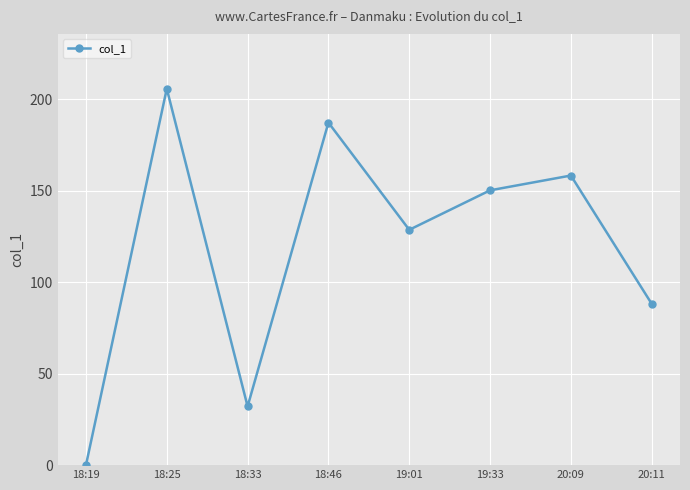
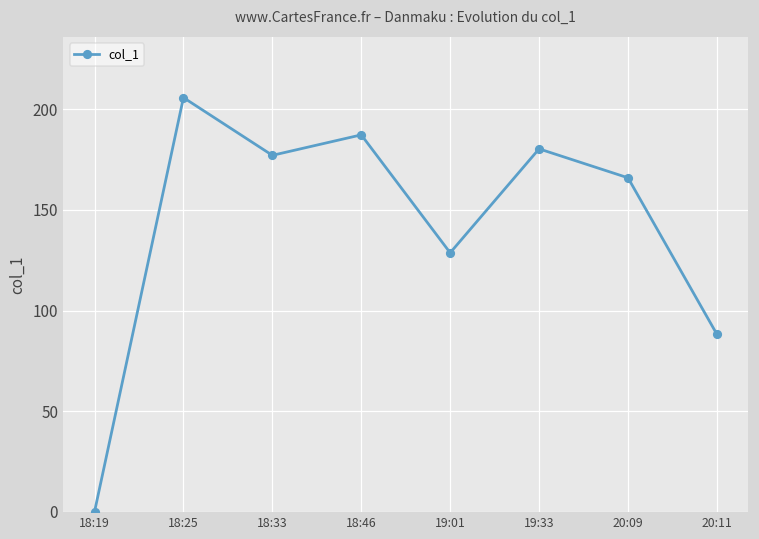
  {
    "18:19": 0,
    "18:25": 206,
-   "18:33": 32,
+   "18:33": 177,
    "18:46": 187,
    "19:01": 129,
-   "19:33": 150,
-   "20:09": 158,
+   "19:33": 180,
+   "20:09": 166,
    "20:11": 88
  }
